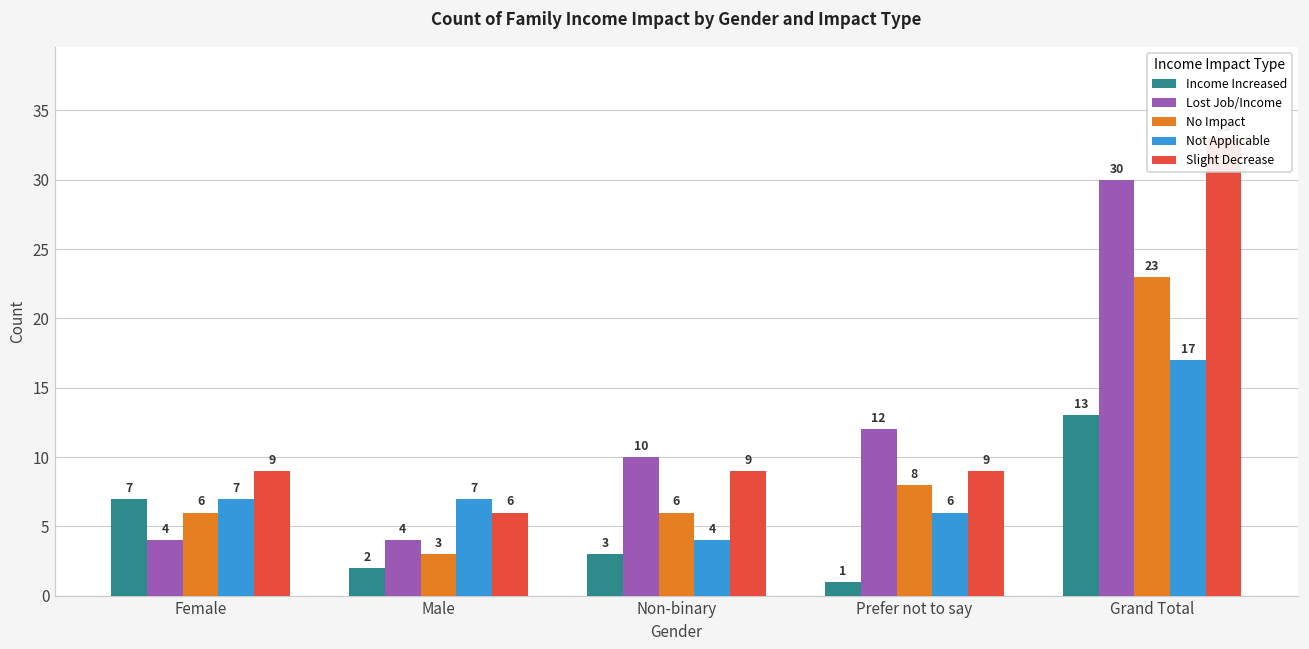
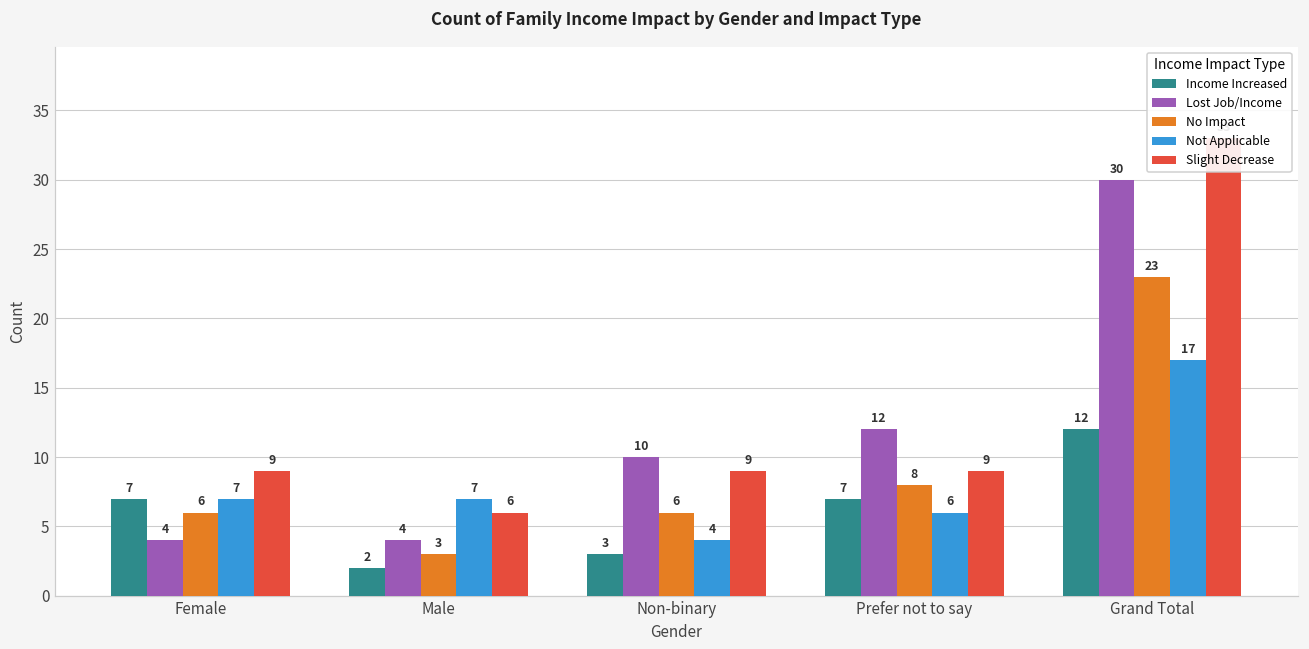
  {
    "Income Increased": {
      "Female": 7,
      "Male": 2,
      "Non-binary": 3,
-     "Prefer not to say": 1,
-     "Grand Total": 13
+     "Prefer not to say": 7,
+     "Grand Total": 12
    },
    "Lost Job/Income": {
      "Female": 4,
      "Male": 4,
      "Non-binary": 10,
      "Prefer not to say": 12,
      "Grand Total": 30
    },
    "Not Applicable": {
      "Female": 7,
      "Male": 7,
      "Non-binary": 4,
      "Prefer not to say": 6,
      "Grand Total": 17
    }
  }
